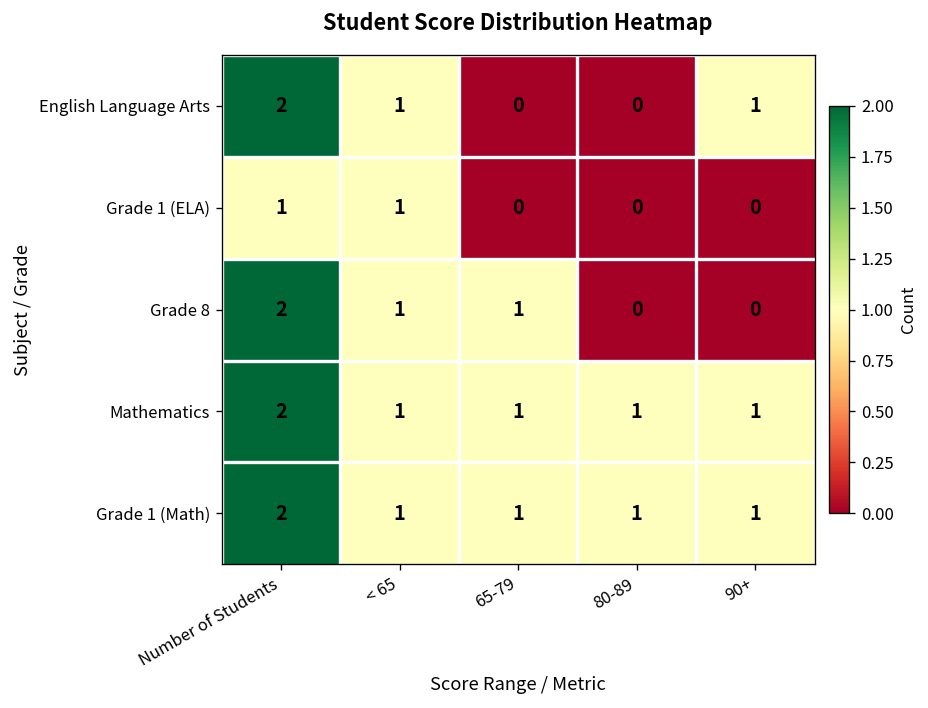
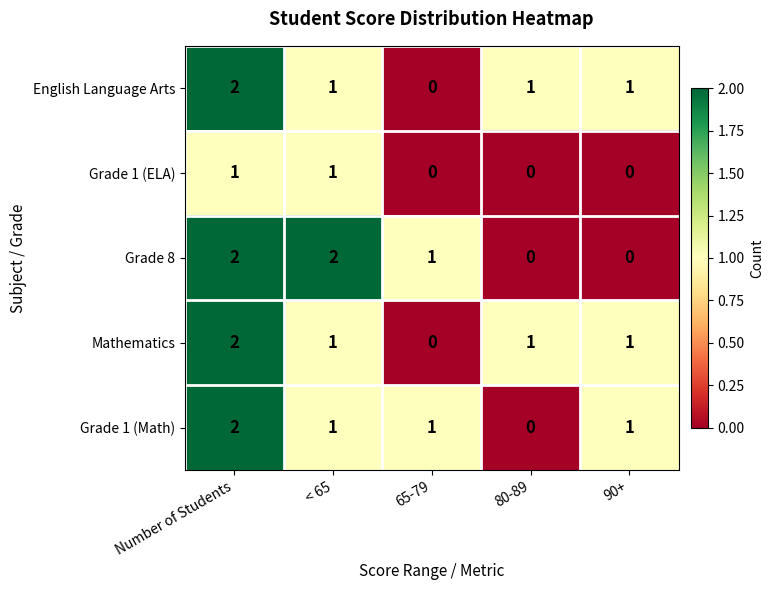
  {
    "English Language Arts": {
      "Number of Students": 2,
      "< 65": 1,
      "65-79": 0,
-     "80-89": 0,
+     "80-89": 1,
      "90+": 1
    },
    "Grade 1 (ELA)": {
      "Number of Students": 1,
      "< 65": 1,
      "65-79": 0,
      "80-89": 0,
      "90+": 0
    },
    "Grade 8": {
      "Number of Students": 2,
-     "< 65": 1,
+     "< 65": 2,
      "65-79": 1,
      "80-89": 0,
      "90+": 0
    },
    "Mathematics": {
      "Number of Students": 2,
      "< 65": 1,
-     "65-79": 1,
+     "65-79": 0,
      "80-89": 1,
      "90+": 1
    },
    "Grade 1 (Math)": {
      "Number of Students": 2,
      "< 65": 1,
      "65-79": 1,
-     "80-89": 1,
+     "80-89": 0,
      "90+": 1
    }
  }
